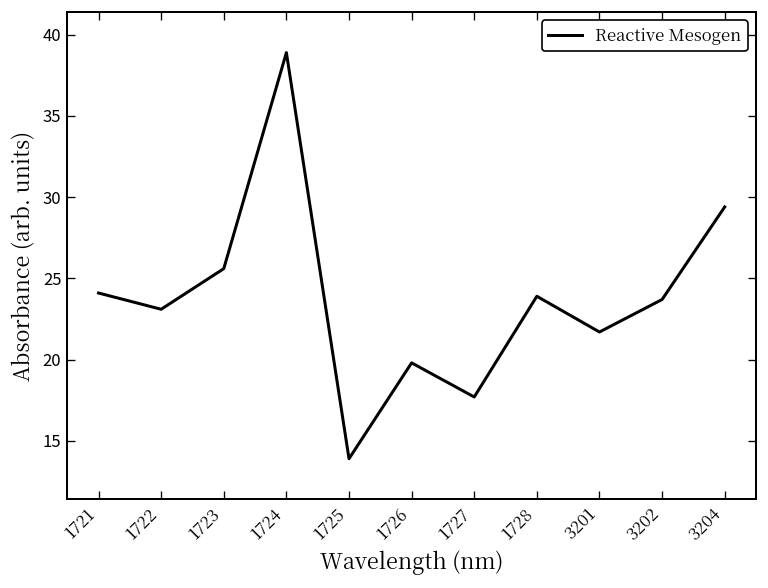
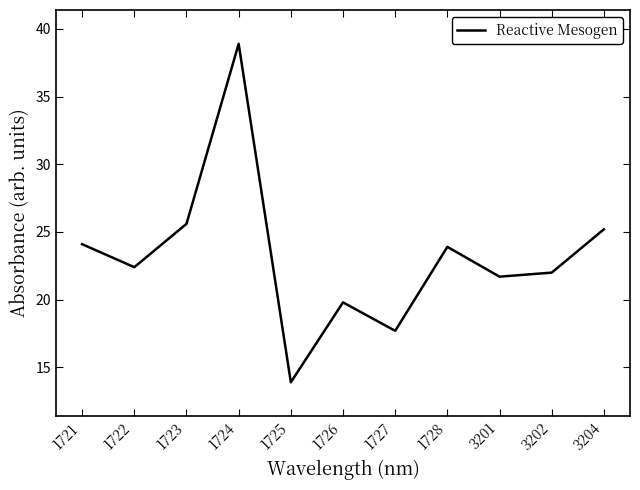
  {
    "1721": 24.1,
-   "1722": 23.1,
+   "1722": 22.4,
    "1723": 25.6,
    "1724": 38.9,
    "1725": 13.9,
    "1726": 19.8,
    "1727": 17.7,
    "1728": 23.9,
    "3201": 21.7,
-   "3202": 23.7,
-   "3204": 29.4
+   "3202": 22.0,
+   "3204": 25.2
  }
